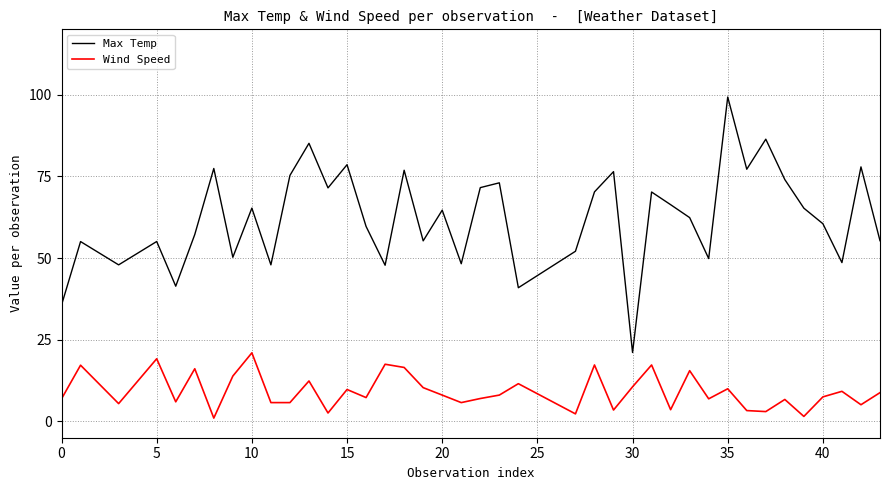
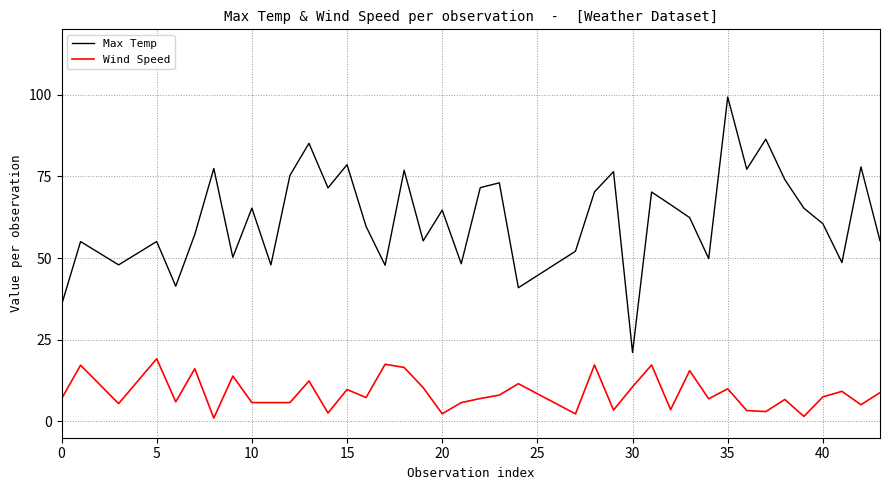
  {
    "Max Temp": {
      "0": 36,
      "5": 55,
      "10": 65,
      "15": 79,
      "20": 65,
      "30": 21,
      "35": 99,
      "40": 61
    },
    "Wind Speed": {
      "0": 7,
      "5": 19,
-     "10": 21,
+     "10": 6,
      "15": 10,
-     "20": 8,
+     "20": 2,
      "30": 11,
      "35": 10,
      "40": 8
    }
  }
